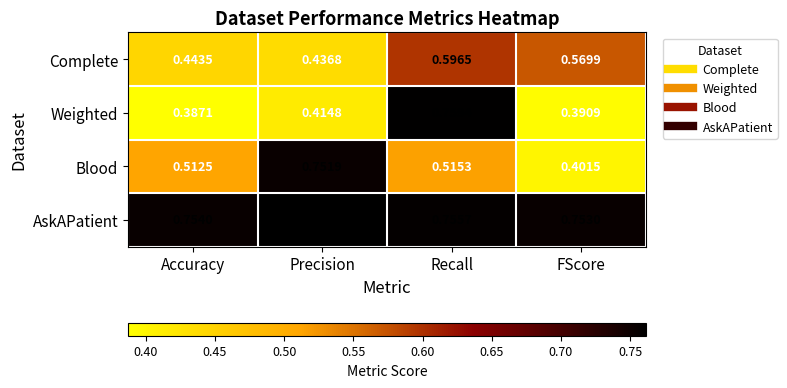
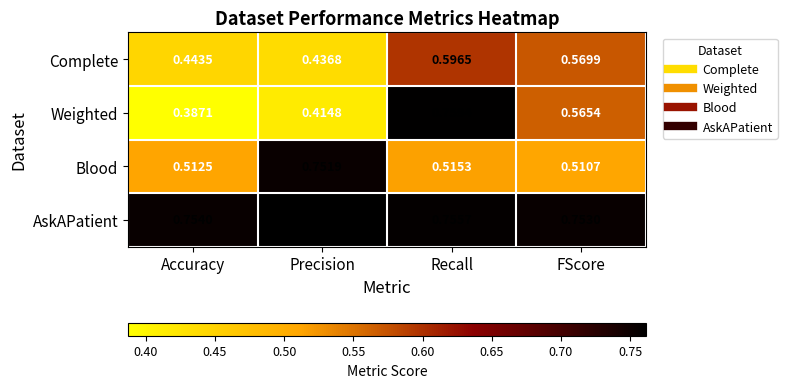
  {
    "Complete": {
      "Accuracy": 0.4435,
      "Precision": 0.4368,
      "Recall": 0.5965,
      "FScore": 0.5699
    },
    "Weighted": {
      "Accuracy": 0.3871,
      "Precision": 0.4148,
-     "FScore": 0.3909
+     "FScore": 0.5654
    },
    "Blood": {
      "Accuracy": 0.5125,
      "Recall": 0.5153,
-     "FScore": 0.4015
+     "FScore": 0.5107
    }
  }
